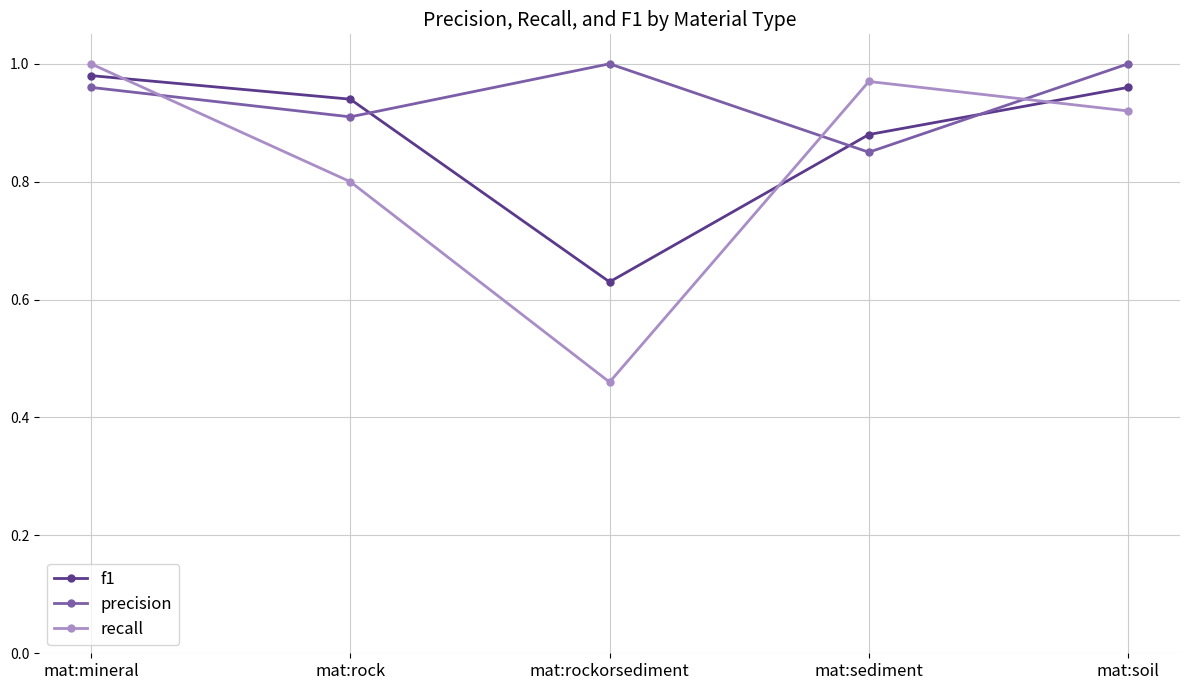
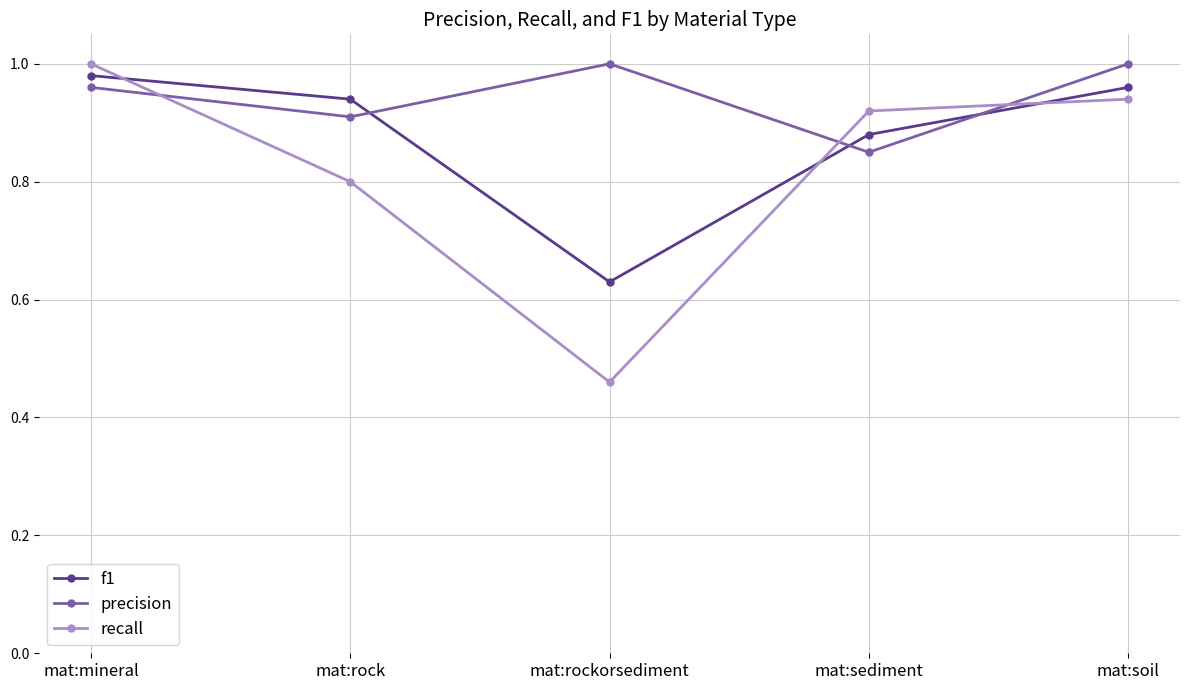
  {
    "recall": {
      "mat:mineral": 1.00,
      "mat:rock": 0.80,
      "mat:rockorsediment": 0.46,
-     "mat:sediment": 0.97,
-     "mat:soil": 0.92
+     "mat:sediment": 0.92,
+     "mat:soil": 0.94
    }
  }
